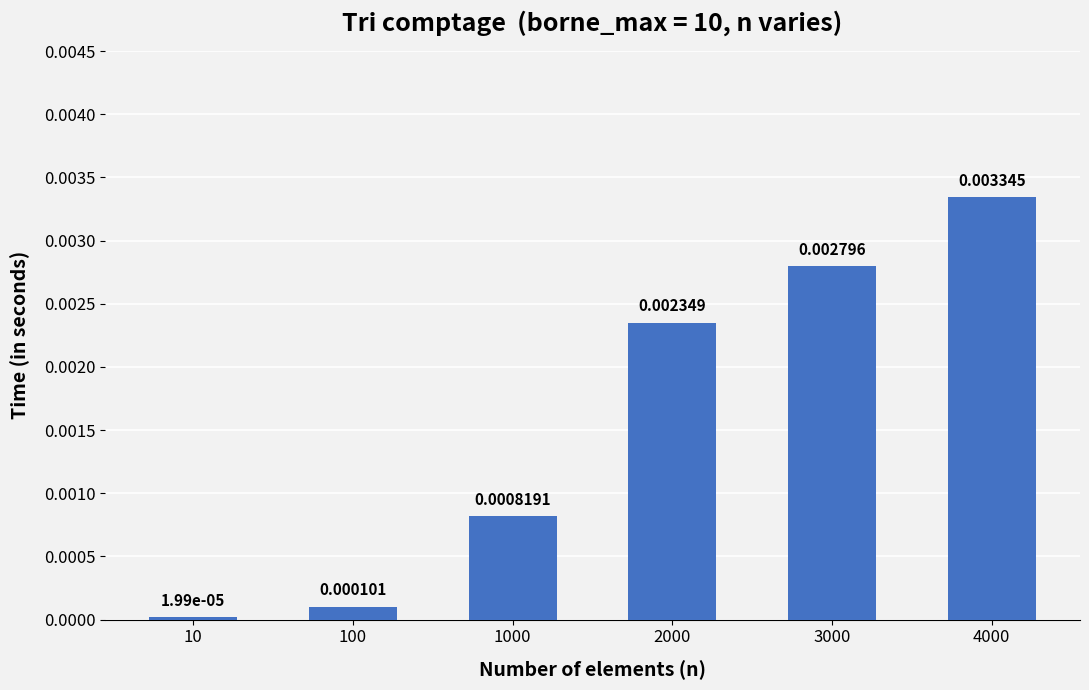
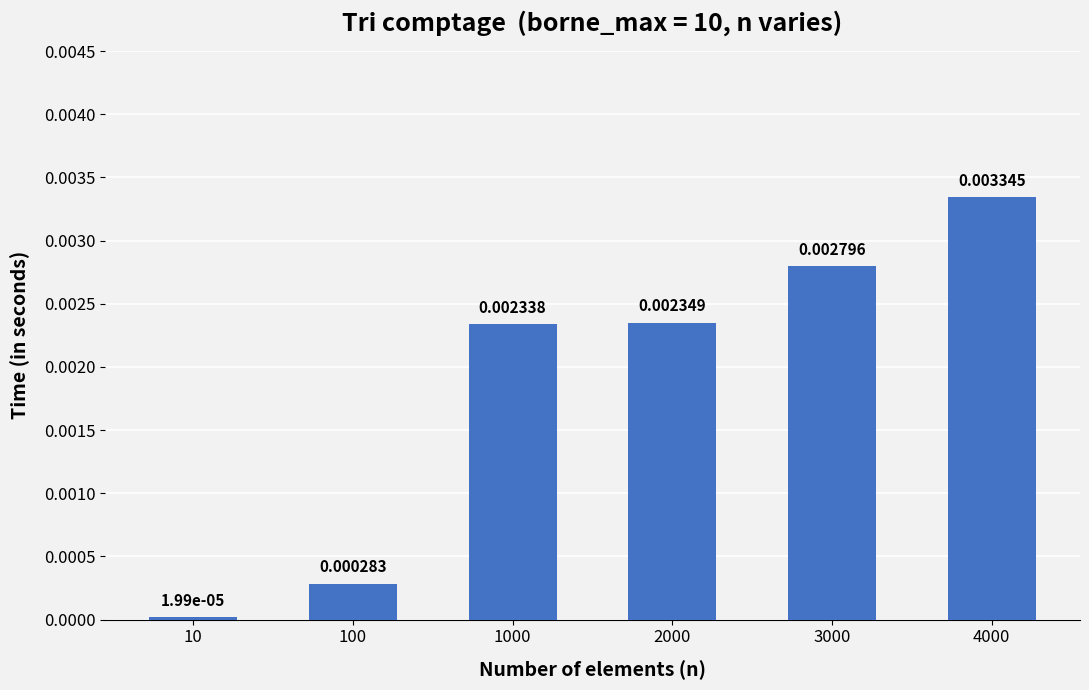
  {
    "10": "1.99e-05",
-   "100": "0.000101",
-   "1000": "0.0008191",
+   "100": "0.000283",
+   "1000": "0.002338",
    "2000": "0.002349",
    "3000": "0.002796",
    "4000": "0.003345"
  }
